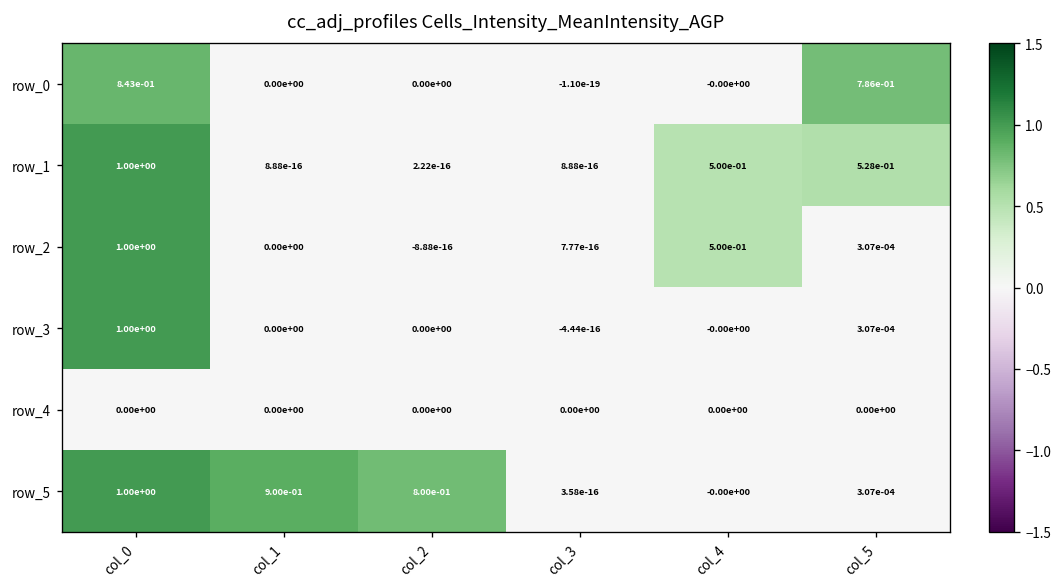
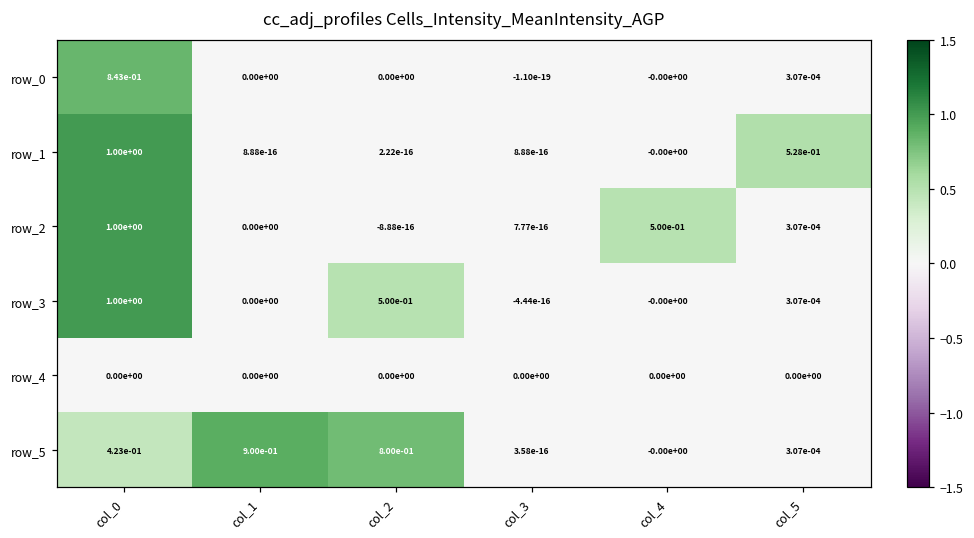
  {
    "row_0": {
      "col_0": "8.43e-01",
      "col_1": "0.00e+00",
      "col_2": "0.00e+00",
      "col_3": "-1.10e-19",
      "col_4": "-0.00e+00",
-     "col_5": "7.86e-01"
+     "col_5": "3.07e-04"
    },
    "row_1": {
      "col_0": "1.00e+00",
      "col_1": "8.88e-16",
      "col_2": "2.22e-16",
      "col_3": "8.88e-16",
-     "col_4": "5.00e-01",
+     "col_4": "-0.00e+00",
      "col_5": "5.28e-01"
    },
    "row_2": {
      "col_0": "1.00e+00",
      "col_1": "0.00e+00",
      "col_2": "-8.88e-16",
      "col_3": "7.77e-16",
      "col_4": "5.00e-01",
      "col_5": "3.07e-04"
    },
    "row_3": {
      "col_0": "1.00e+00",
      "col_1": "0.00e+00",
-     "col_2": "0.00e+00",
+     "col_2": "5.00e-01",
      "col_3": "-4.44e-16",
      "col_4": "-0.00e+00",
      "col_5": "3.07e-04"
    },
    "row_4": {
      "col_0": "0.00e+00",
      "col_1": "0.00e+00",
      "col_2": "0.00e+00",
      "col_3": "0.00e+00",
      "col_4": "0.00e+00",
      "col_5": "0.00e+00"
    },
    "row_5": {
-     "col_0": "1.00e+00",
+     "col_0": "4.23e-01",
      "col_1": "9.00e-01",
      "col_2": "8.00e-01",
      "col_3": "3.58e-16",
      "col_4": "-0.00e+00",
      "col_5": "3.07e-04"
    }
  }
